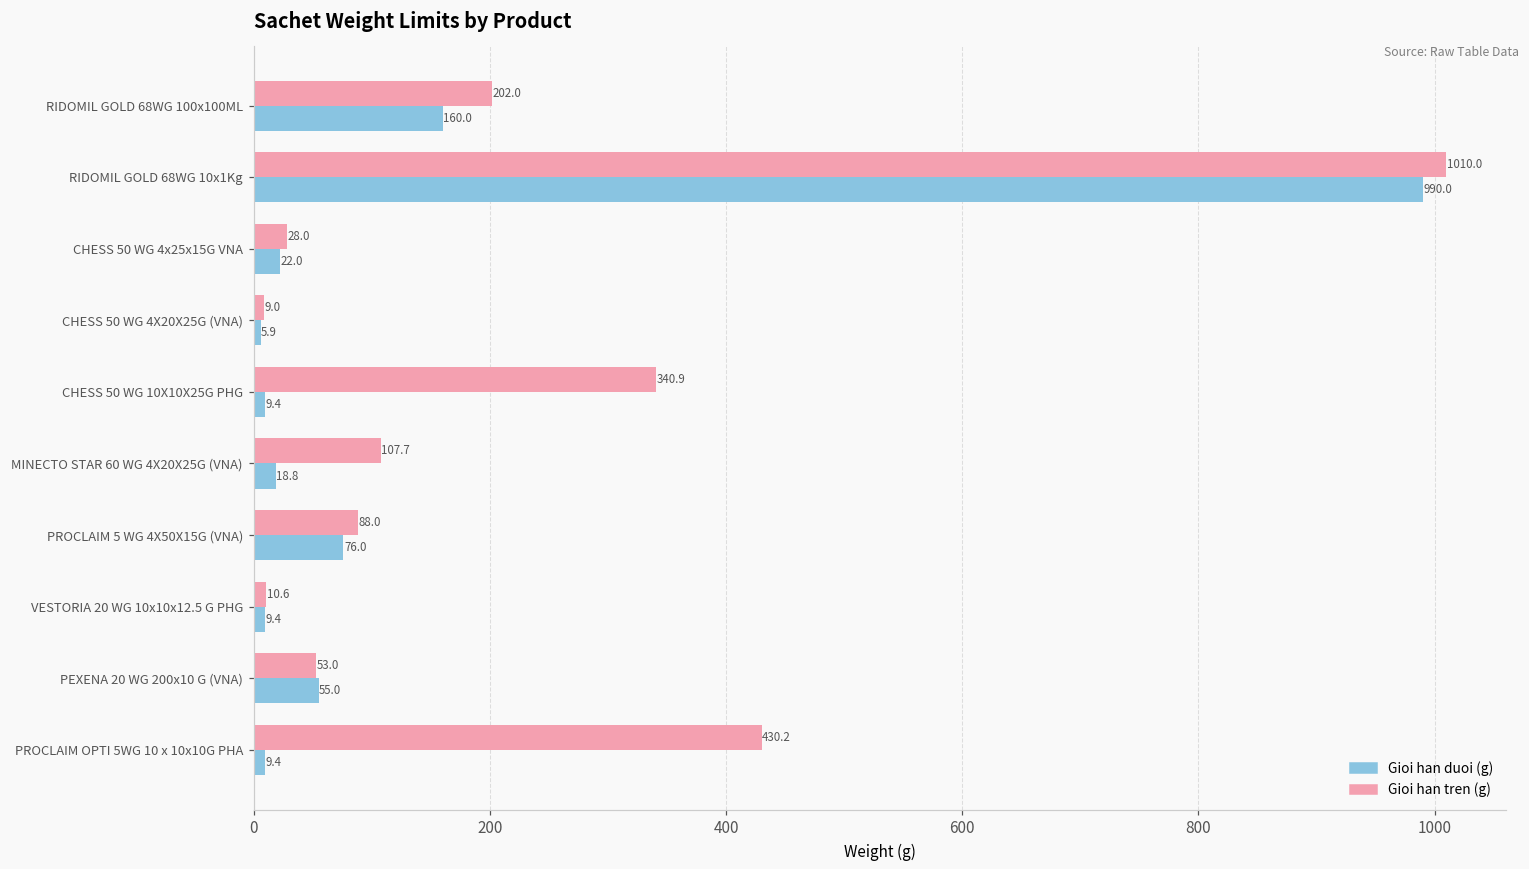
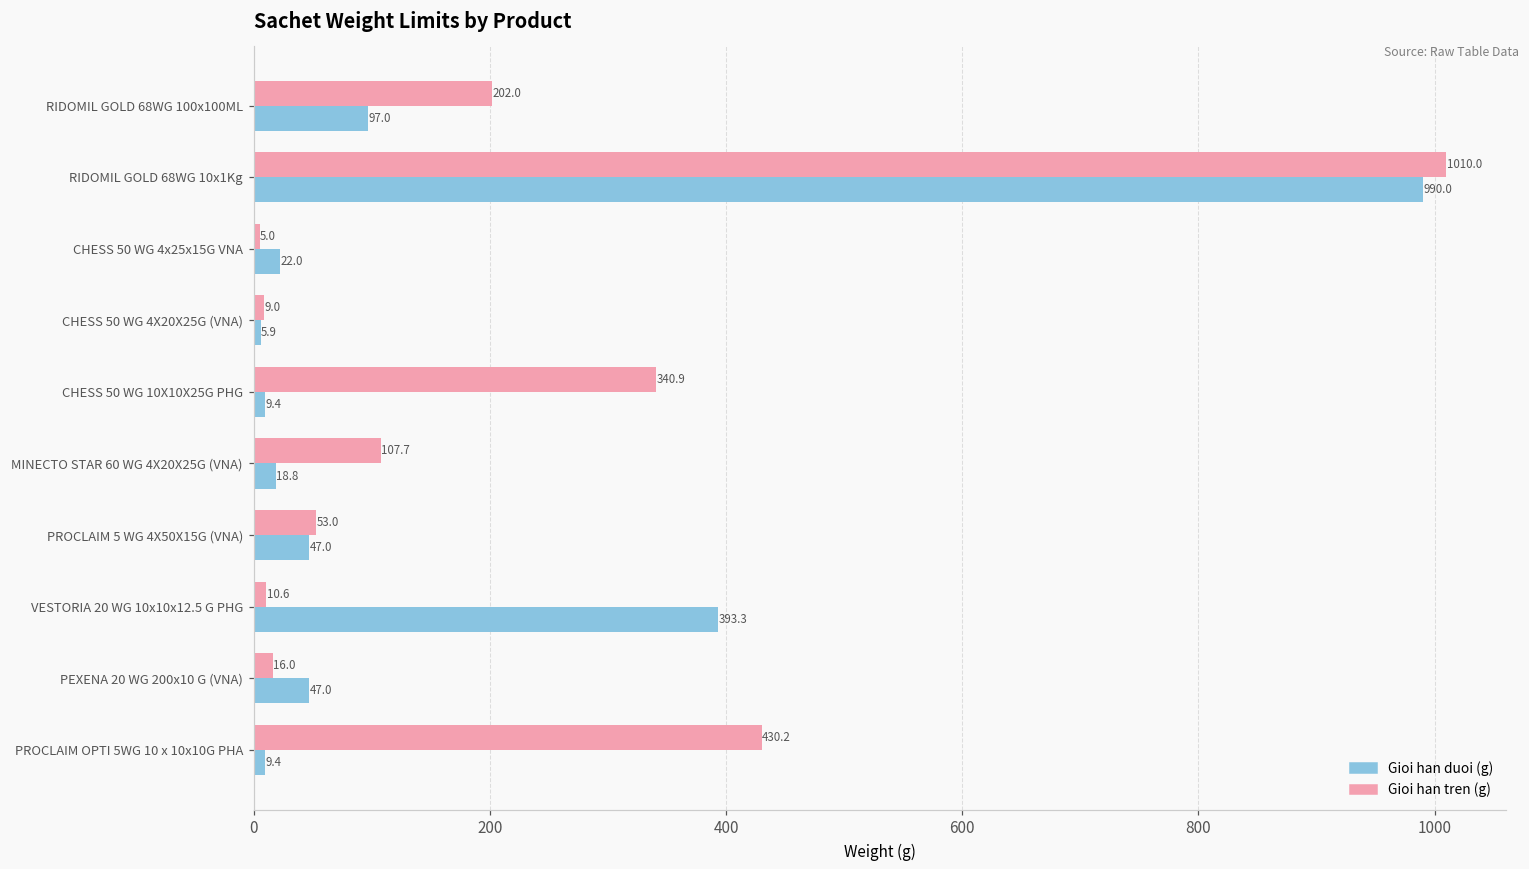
  {
    "Gioi han duoi (g)": {
-     "RIDOMIL GOLD 68WG 100x100ML": 160.0,
+     "RIDOMIL GOLD 68WG 100x100ML": 97.0,
      "RIDOMIL GOLD 68WG 10x1Kg": 990.0,
      "CHESS 50 WG 4x25x15G VNA": 22.0,
      "CHESS 50 WG 4X20X25G (VNA)": 5.9,
      "CHESS 50 WG 10X10X25G PHG": 9.4,
      "MINECTO STAR 60 WG 4X20X25G (VNA)": 18.8,
-     "PROCLAIM 5 WG 4X50X15G (VNA)": 76.0,
-     "VESTORIA 20 WG 10x10x12.5 G PHG": 9.4,
-     "PEXENA 20 WG 200x10 G (VNA)": 55.0,
+     "PROCLAIM 5 WG 4X50X15G (VNA)": 47.0,
+     "VESTORIA 20 WG 10x10x12.5 G PHG": 393.3,
+     "PEXENA 20 WG 200x10 G (VNA)": 47.0,
      "PROCLAIM OPTI 5WG 10 x 10x10G PHA": 9.4
    },
    "Gioi han tren (g)": {
      "RIDOMIL GOLD 68WG 100x100ML": 202.0,
      "RIDOMIL GOLD 68WG 10x1Kg": 1010.0,
-     "CHESS 50 WG 4x25x15G VNA": 28.0,
+     "CHESS 50 WG 4x25x15G VNA": 5.0,
      "CHESS 50 WG 4X20X25G (VNA)": 9.0,
      "CHESS 50 WG 10X10X25G PHG": 340.9,
      "MINECTO STAR 60 WG 4X20X25G (VNA)": 107.7,
-     "PROCLAIM 5 WG 4X50X15G (VNA)": 88.0,
+     "PROCLAIM 5 WG 4X50X15G (VNA)": 53.0,
      "VESTORIA 20 WG 10x10x12.5 G PHG": 10.6,
-     "PEXENA 20 WG 200x10 G (VNA)": 53.0,
+     "PEXENA 20 WG 200x10 G (VNA)": 16.0,
      "PROCLAIM OPTI 5WG 10 x 10x10G PHA": 430.2
    }
  }
